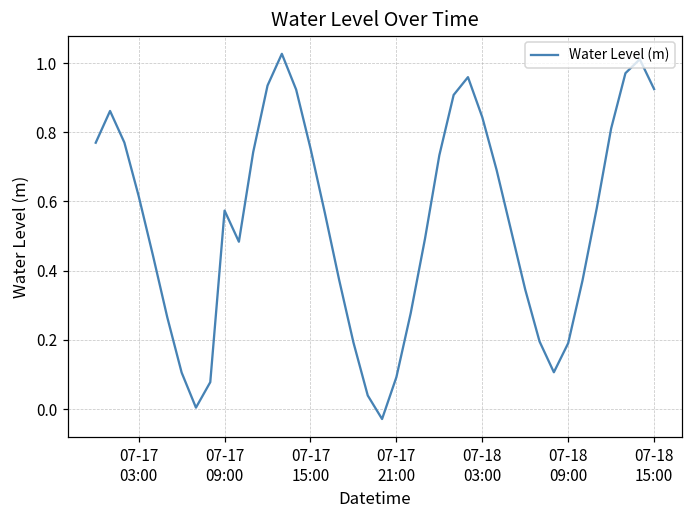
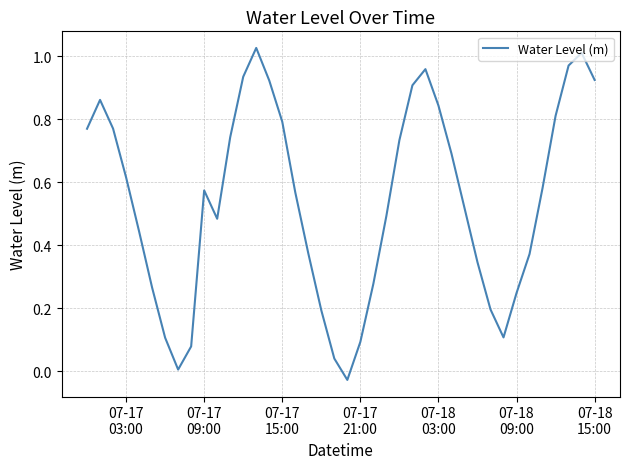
  {
    "07-17 03:00": 0.62,
    "07-17 09:00": 0.57,
-   "07-17 15:00": 0.75,
+   "07-17 15:00": 0.79,
    "07-17 21:00": 0.09,
    "07-18 03:00": 0.84,
-   "07-18 09:00": 0.19,
+   "07-18 09:00": 0.25,
    "07-18 15:00": 0.92
  }
